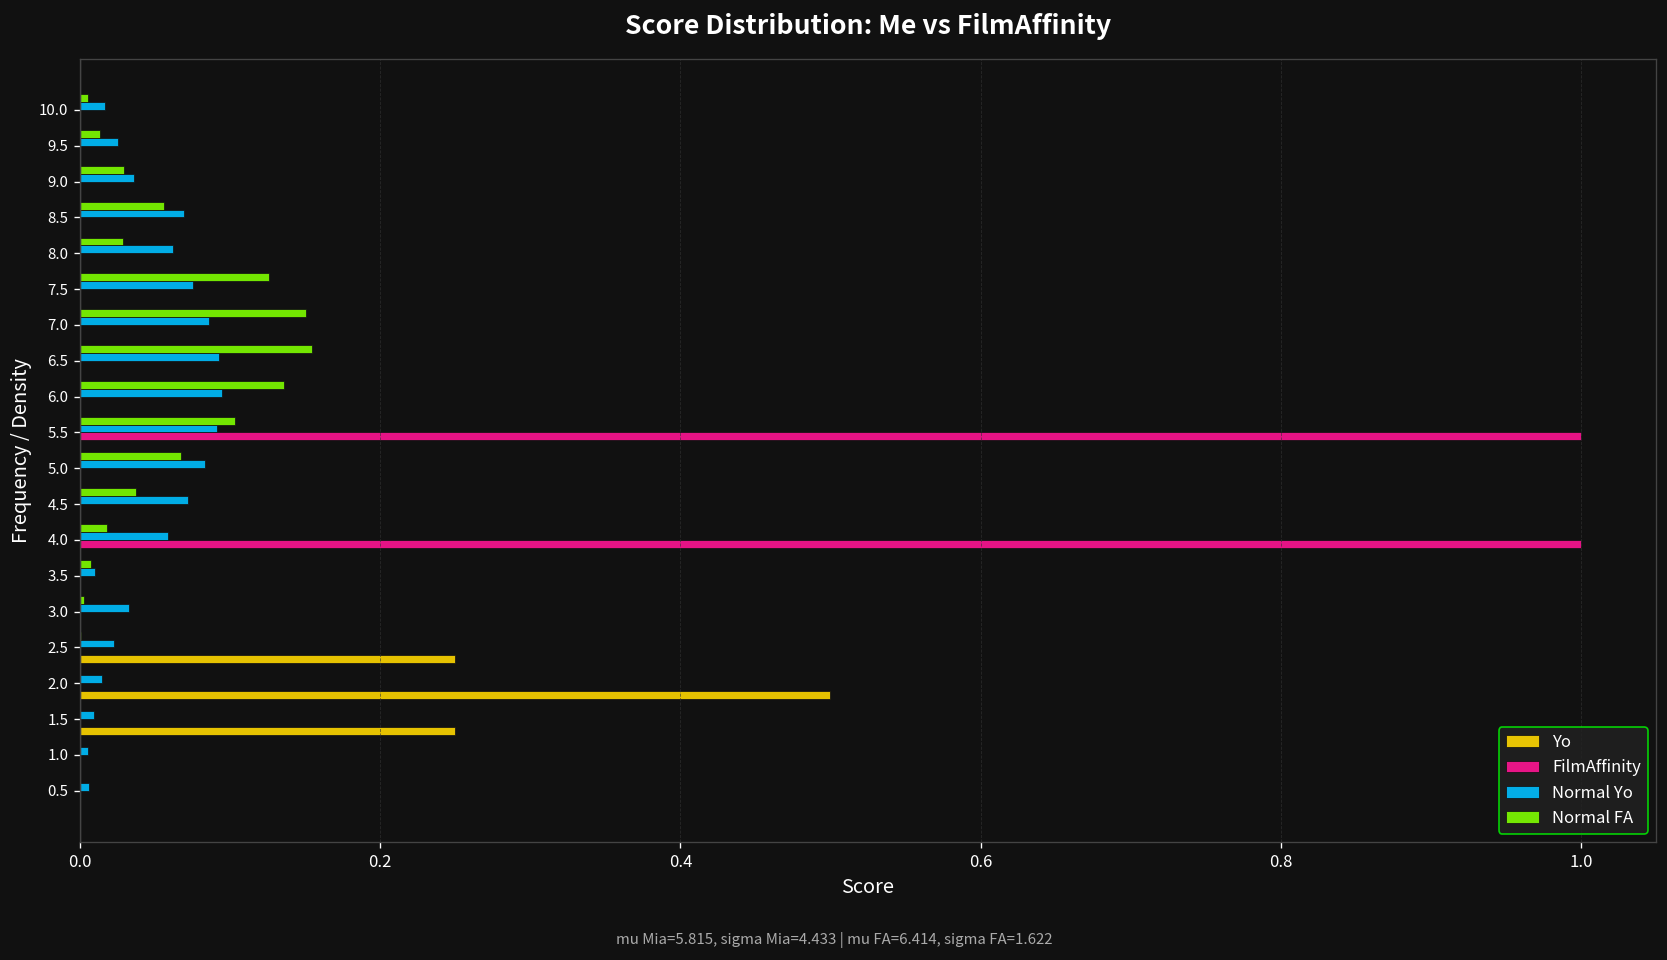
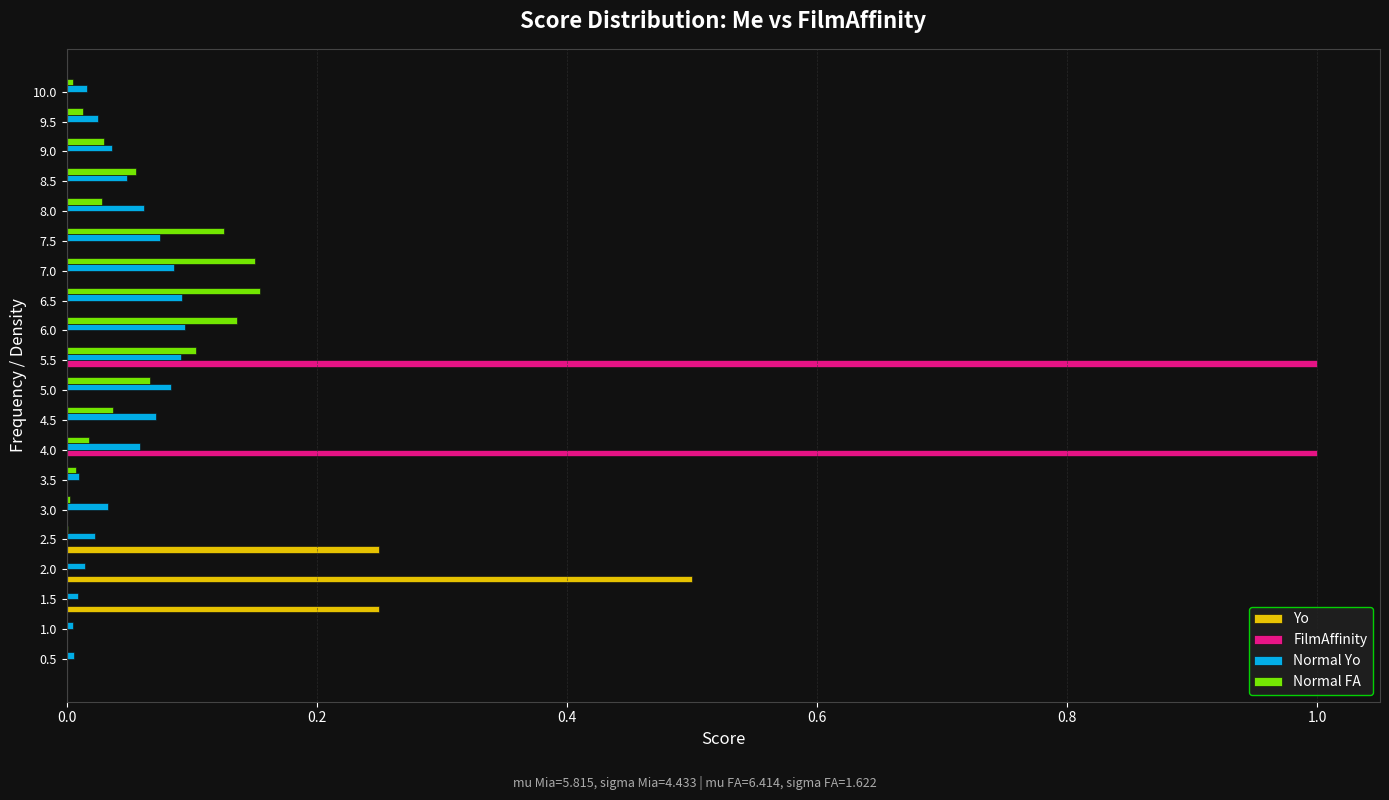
  {
    "Yo": {
      "10.0": 0.000,
      "9.5": 0.000,
      "9.0": 0.000,
      "8.5": 0.000,
      "8.0": 0.000,
      "7.5": 0.000,
      "7.0": 0.000,
      "6.5": 0.000,
      "6.0": 0.000,
      "5.5": 0.000,
      "5.0": 0.000,
      "4.5": 0.000,
      "4.0": 0.000,
      "3.5": 0.000,
      "3.0": 0.000,
      "2.5": 0.250,
      "2.0": 0.500,
      "1.5": 0.250,
      "1.0": 0.000,
      "0.5": 0.000
    },
    "FilmAffinity": {
      "10.0": 0.000,
      "9.5": 0.000,
      "9.0": 0.000,
      "8.5": 0.000,
      "8.0": 0.000,
      "7.5": 0.000,
      "7.0": 0.000,
      "6.5": 0.000,
      "6.0": 0.000,
      "5.5": 1.000,
      "5.0": 0.000,
      "4.5": 0.000,
      "4.0": 1.000,
      "3.5": 0.000,
      "3.0": 0.000,
      "2.5": 0.000,
      "2.0": 0.000,
      "1.5": 0.000,
      "1.0": 0.000,
      "0.5": 0.000
    },
    "Normal Yo": {
      "10.0": 0.017,
      "9.5": 0.025,
      "9.0": 0.036,
-     "8.5": 0.070,
+     "8.5": 0.049,
      "8.0": 0.062,
      "7.5": 0.075,
      "7.0": 0.086,
      "6.5": 0.093,
      "6.0": 0.094,
      "5.5": 0.091,
      "5.0": 0.083,
      "4.5": 0.072,
      "4.0": 0.059,
      "3.5": 0.010,
      "3.0": 0.033,
      "2.5": 0.023,
      "2.0": 0.015,
      "1.5": 0.009,
      "1.0": 0.005,
      "0.5": 0.006
    },
    "Normal FA": {
      "10.0": 0.005,
      "9.5": 0.013,
      "9.0": 0.030,
      "8.5": 0.056,
      "8.0": 0.028,
      "7.5": 0.126,
      "7.0": 0.150,
      "6.5": 0.154,
      "6.0": 0.136,
      "5.5": 0.103,
      "5.0": 0.067,
      "4.5": 0.037,
      "4.0": 0.018,
      "3.5": 0.007,
      "3.0": 0.003
    }
  }
